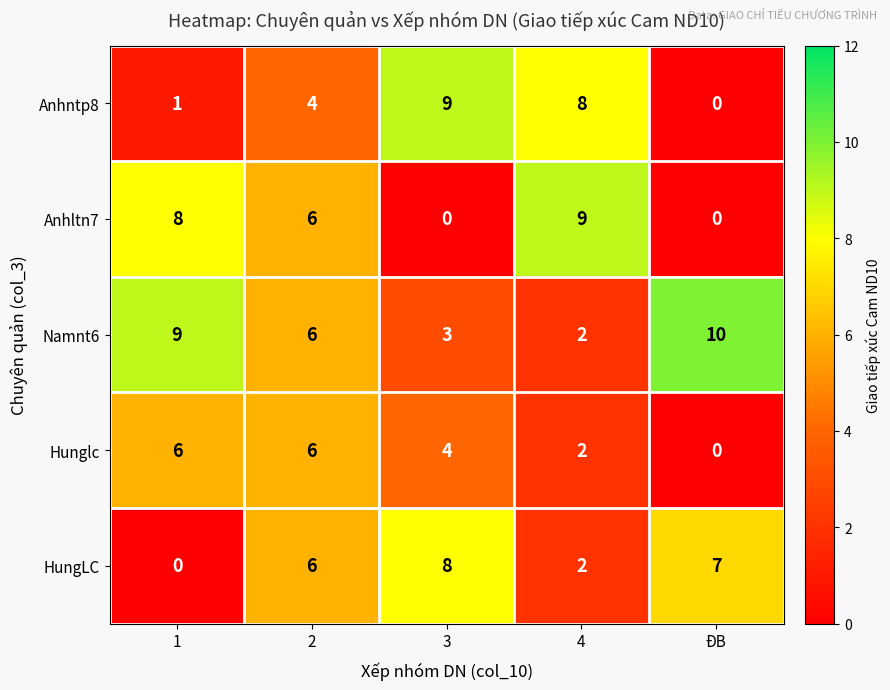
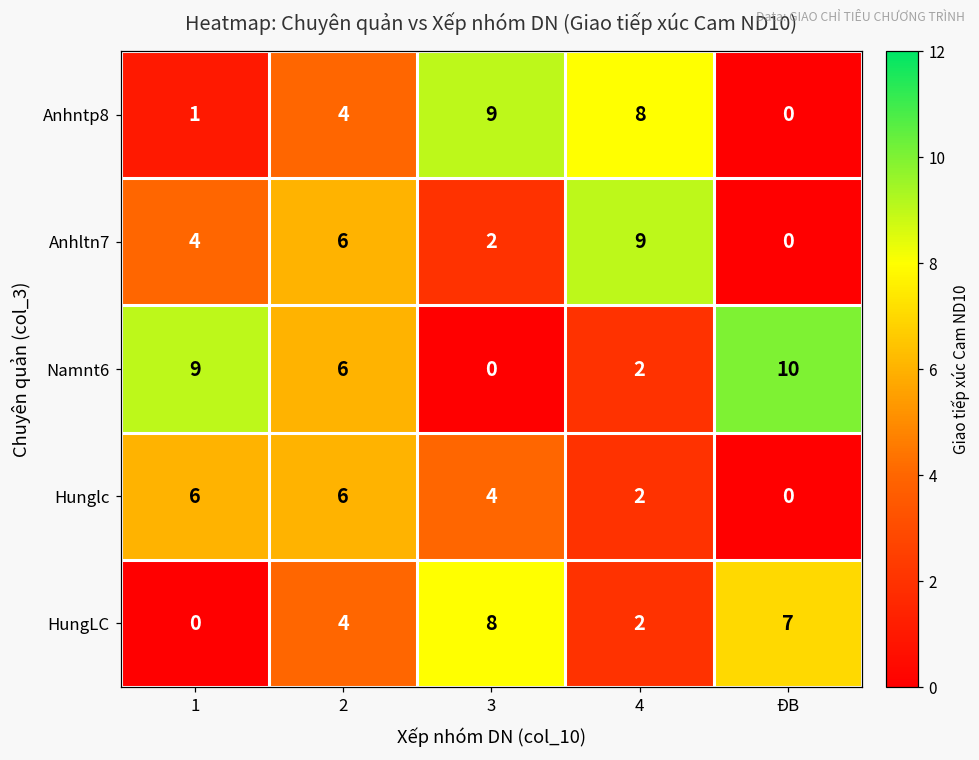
  {
    "Anhntp8": {
      "1": 1,
      "2": 4,
      "3": 9,
      "4": 8,
      "ĐB": 0
    },
    "Anhltn7": {
-     "1": 8,
+     "1": 4,
      "2": 6,
-     "3": 0,
+     "3": 2,
      "4": 9,
      "ĐB": 0
    },
    "Namnt6": {
      "1": 9,
      "2": 6,
-     "3": 3,
+     "3": 0,
      "4": 2,
      "ĐB": 10
    },
    "Hunglc": {
      "1": 6,
      "2": 6,
      "3": 4,
      "4": 2,
      "ĐB": 0
    },
    "HungLC": {
      "1": 0,
-     "2": 6,
+     "2": 4,
      "3": 8,
      "4": 2,
      "ĐB": 7
    }
  }
